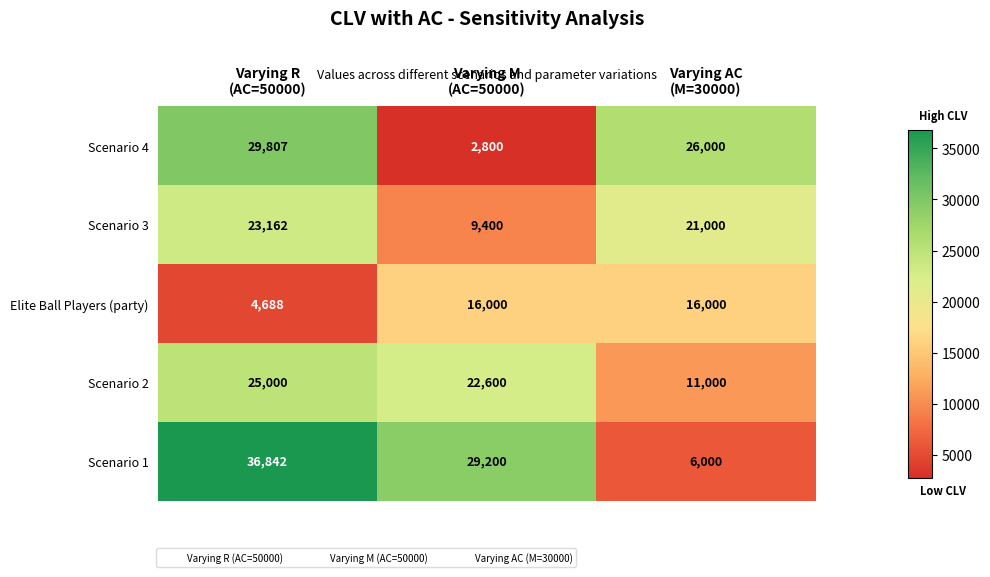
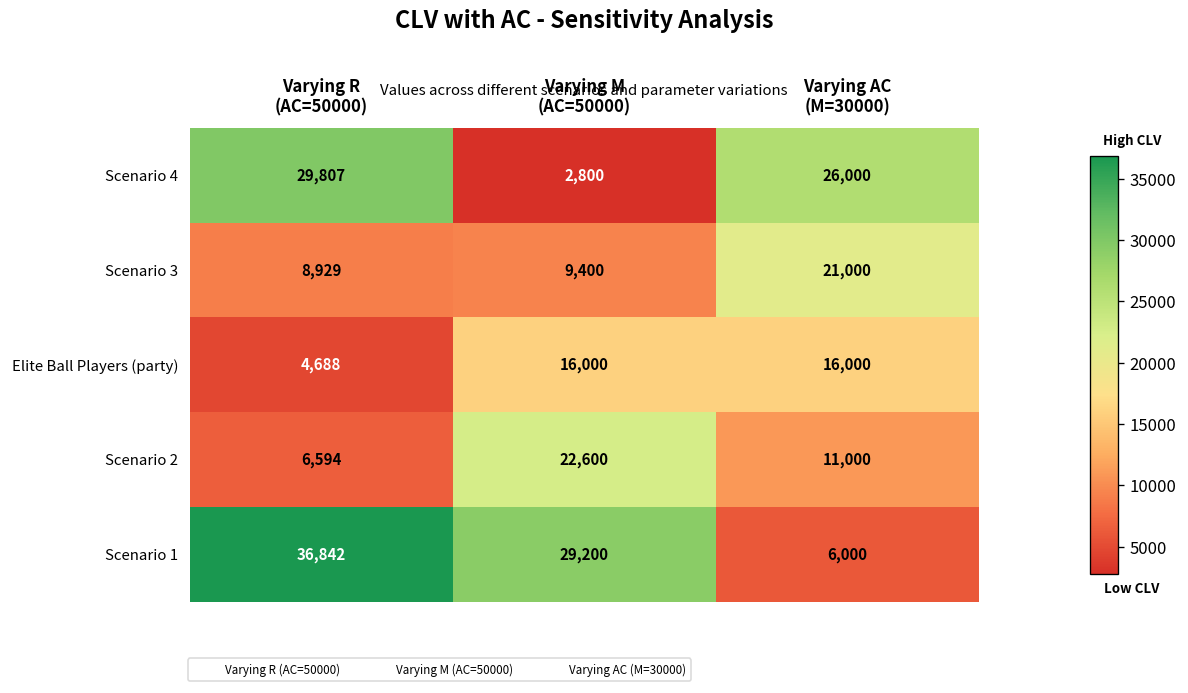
  {
    "Scenario 4": {
      "Varying R (AC=50000)": "29,807",
      "Varying M (AC=50000)": "2,800",
      "Varying AC (M=30000)": "26,000"
    },
    "Scenario 3": {
-     "Varying R (AC=50000)": "23,162",
+     "Varying R (AC=50000)": "8,929",
      "Varying M (AC=50000)": "9,400",
      "Varying AC (M=30000)": "21,000"
    },
    "Elite Ball Players (party)": {
      "Varying R (AC=50000)": "4,688",
      "Varying M (AC=50000)": "16,000",
      "Varying AC (M=30000)": "16,000"
    },
    "Scenario 2": {
-     "Varying R (AC=50000)": "25,000",
+     "Varying R (AC=50000)": "6,594",
      "Varying M (AC=50000)": "22,600",
      "Varying AC (M=30000)": "11,000"
    },
    "Scenario 1": {
      "Varying R (AC=50000)": "36,842",
      "Varying M (AC=50000)": "29,200",
      "Varying AC (M=30000)": "6,000"
    }
  }
